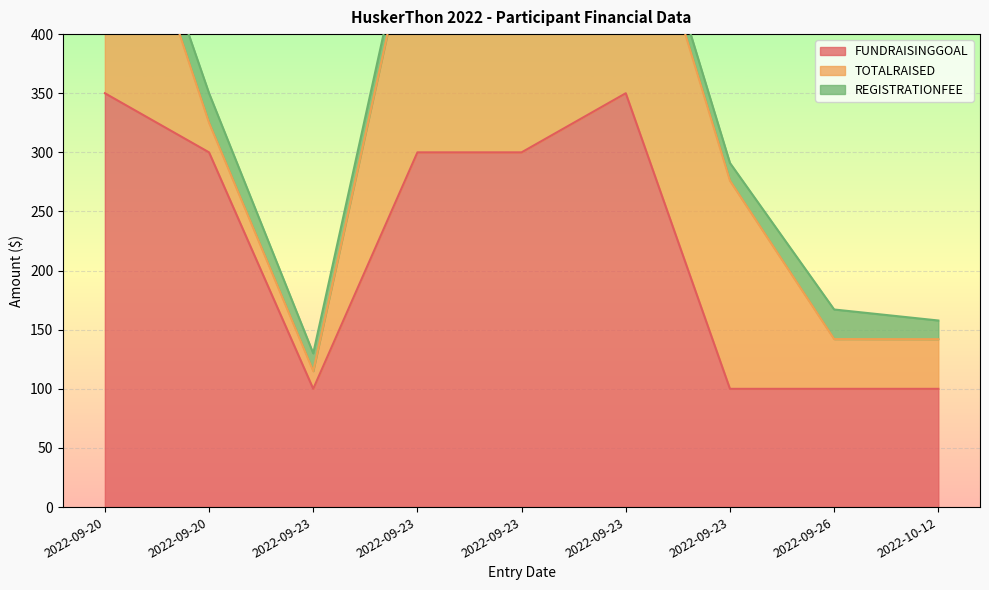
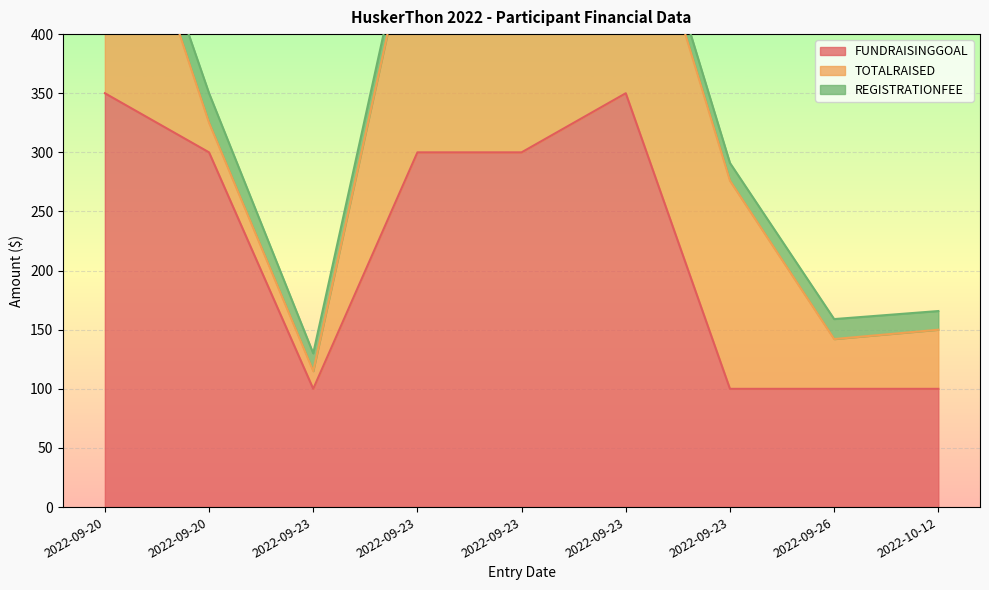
  {
    "FUNDRAISINGGOAL": {
      "2022-09-26": 100,
      "2022-10-12": 100
    },
    "TOTALRAISED": {
      "2022-09-26": 42,
-     "2022-10-12": 42
+     "2022-10-12": 50
    },
    "REGISTRATIONFEE": {
-     "2022-09-26": 25,
+     "2022-09-26": 17,
      "2022-10-12": 16
    }
  }
